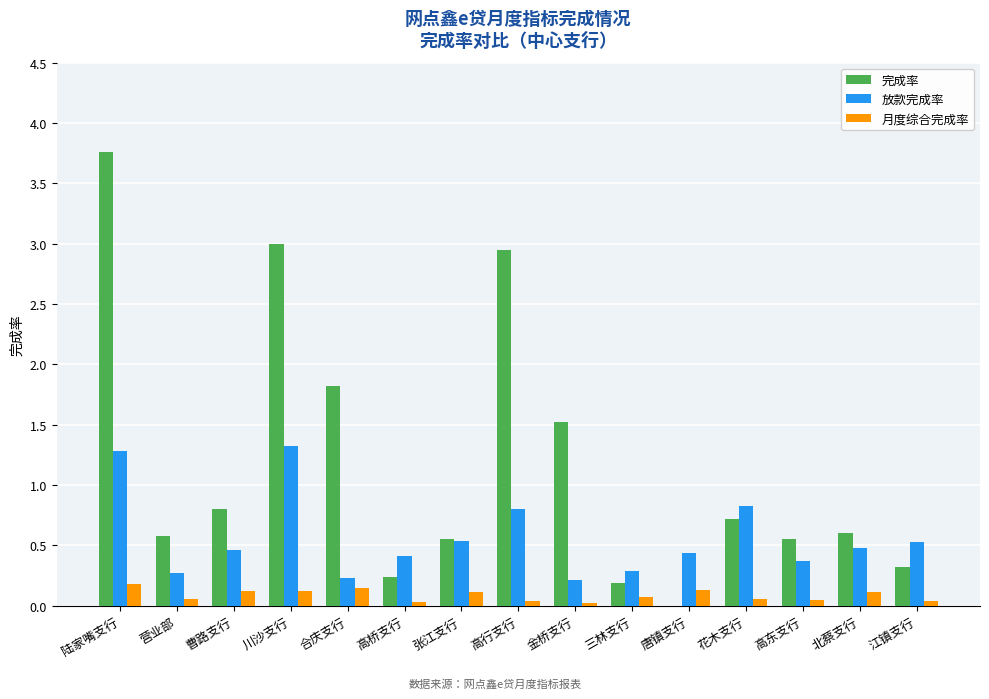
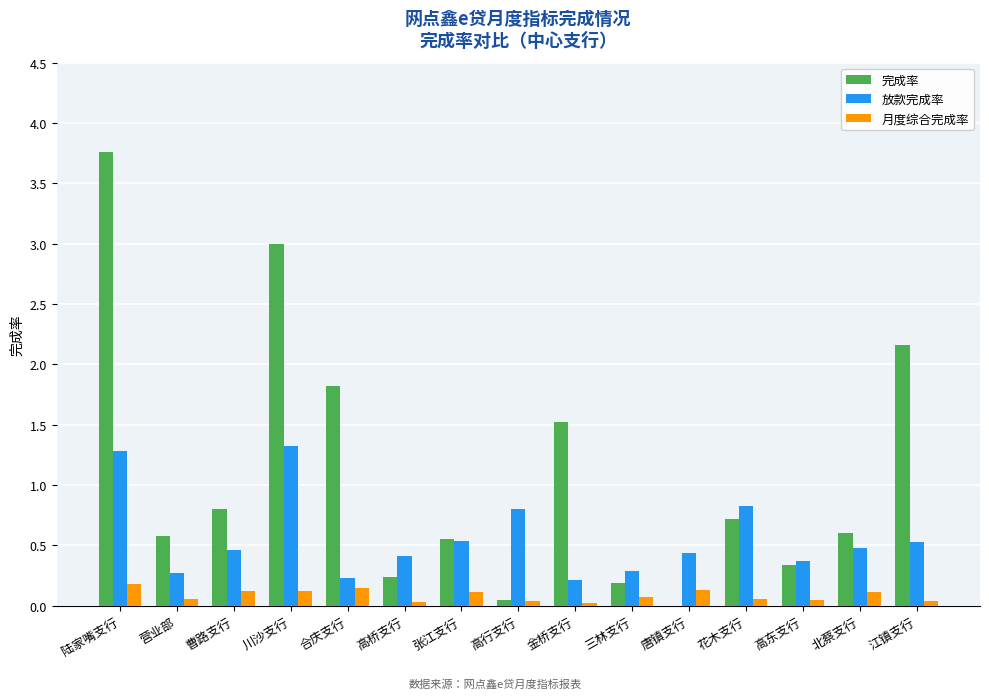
  {
    "完成率": {
      "陆家嘴支行": 3.76,
      "营业部": 0.58,
      "曹路支行": 0.80,
      "川沙支行": 3.00,
      "合庆支行": 1.82,
      "高桥支行": 0.24,
      "张江支行": 0.55,
-     "高行支行": 2.95,
+     "高行支行": 0.05,
      "金桥支行": 1.52,
      "三林支行": 0.19,
      "唐镇支行": 0.00,
      "花木支行": 0.72,
-     "高东支行": 0.55,
+     "高东支行": 0.34,
      "北蔡支行": 0.60,
-     "江镇支行": 0.32
+     "江镇支行": 2.16
    },
    "放款完成率": {
      "陆家嘴支行": 1.28,
      "营业部": 0.27,
      "曹路支行": 0.46,
      "川沙支行": 1.32,
      "合庆支行": 0.23,
      "高桥支行": 0.41,
      "张江支行": 0.54,
      "高行支行": 0.80,
      "金桥支行": 0.21,
      "三林支行": 0.29,
      "唐镇支行": 0.44,
      "花木支行": 0.83,
      "高东支行": 0.37,
      "北蔡支行": 0.48,
      "江镇支行": 0.53
    },
    "月度综合完成率": {
      "陆家嘴支行": 0.18,
      "营业部": 0.06,
      "曹路支行": 0.12,
      "川沙支行": 0.12,
      "合庆支行": 0.14,
      "高桥支行": 0.03,
      "张江支行": 0.11,
      "高行支行": 0.04,
      "金桥支行": 0.03,
      "三林支行": 0.07,
      "唐镇支行": 0.13,
      "花木支行": 0.06,
      "高东支行": 0.05,
      "北蔡支行": 0.11,
      "江镇支行": 0.04
    }
  }
